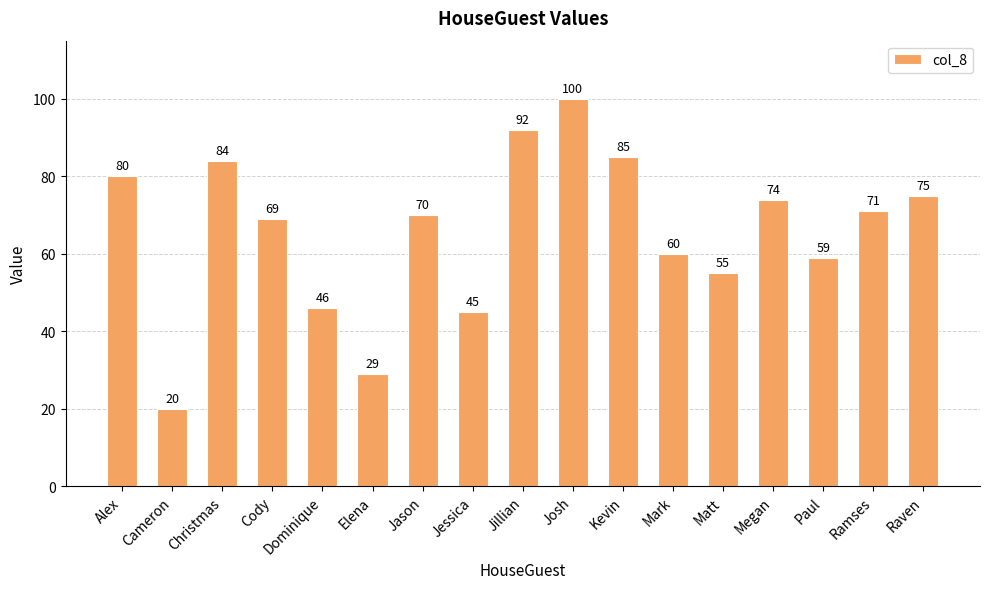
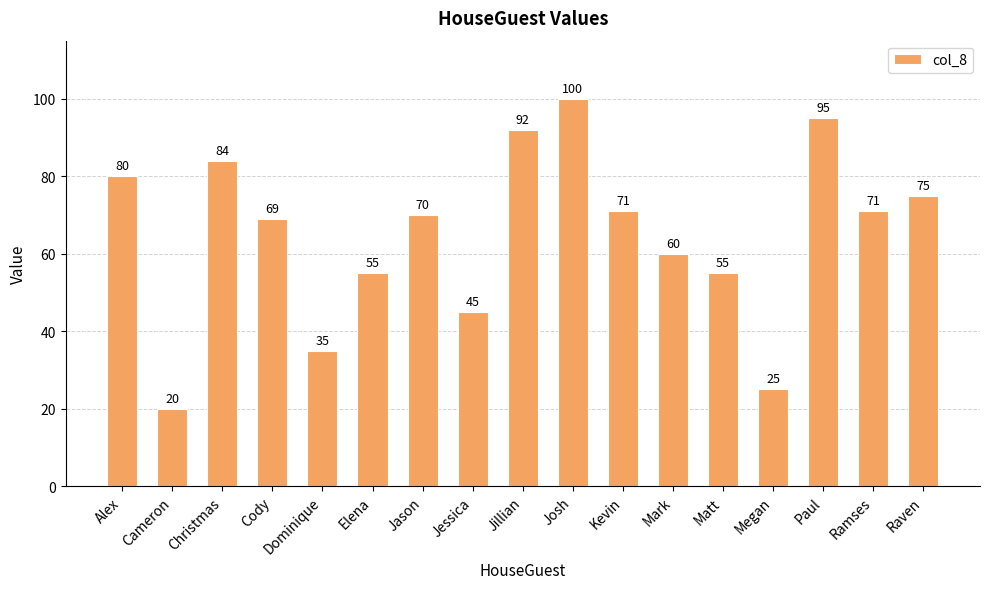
  {
    "Alex": 80,
    "Cameron": 20,
    "Christmas": 84,
    "Cody": 69,
-   "Dominique": 46,
-   "Elena": 29,
+   "Dominique": 35,
+   "Elena": 55,
    "Jason": 70,
    "Jessica": 45,
    "Jillian": 92,
    "Josh": 100,
-   "Kevin": 85,
+   "Kevin": 71,
    "Mark": 60,
    "Matt": 55,
-   "Megan": 74,
-   "Paul": 59,
+   "Megan": 25,
+   "Paul": 95,
    "Ramses": 71,
    "Raven": 75
  }
